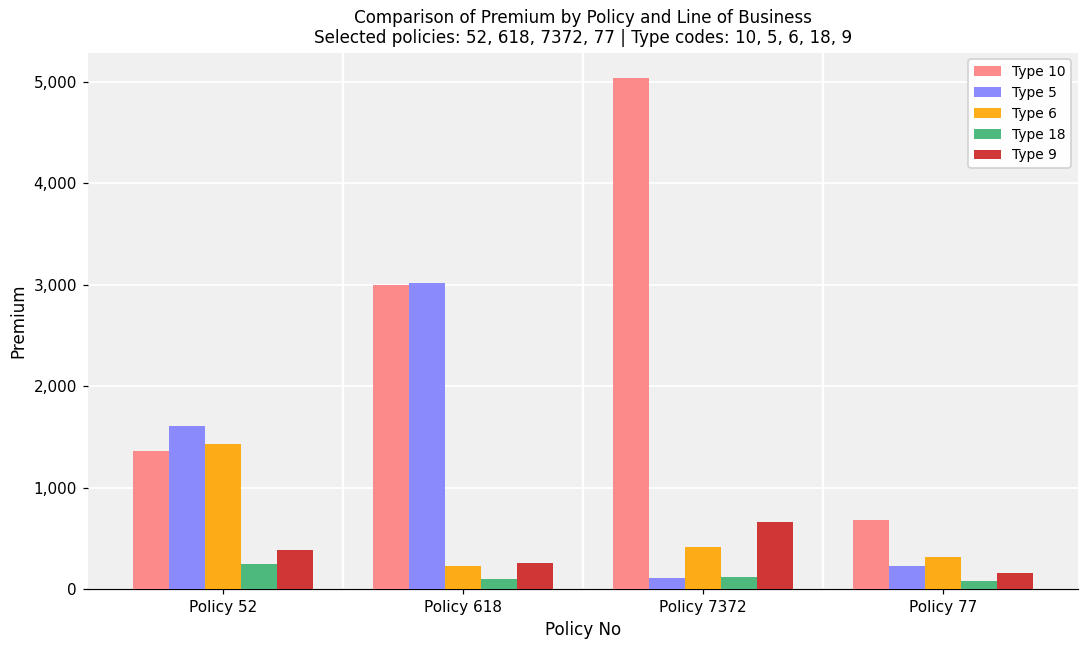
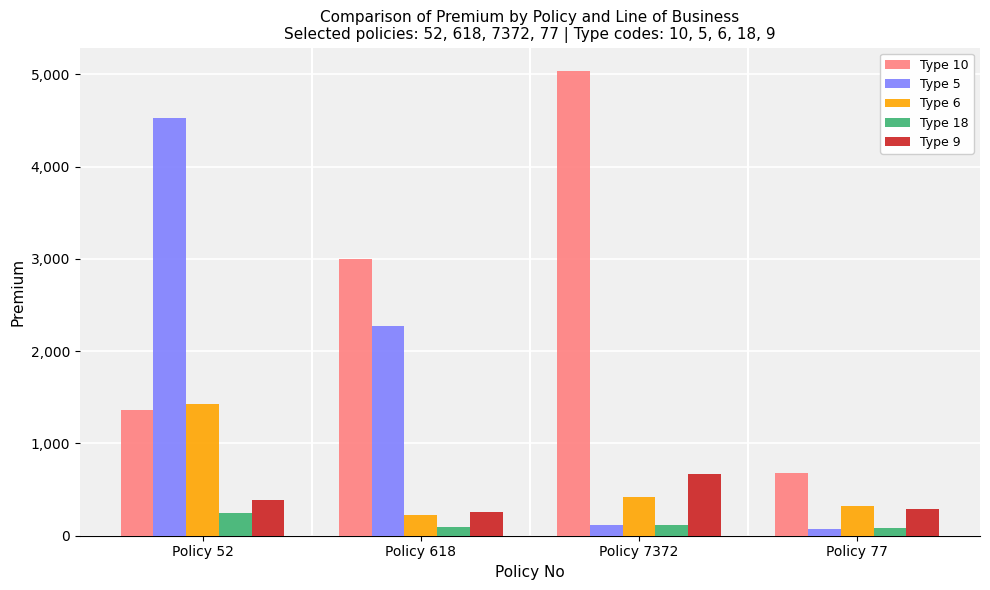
  {
    "Type 10": {
      "Policy 52": "1,400",
      "Policy 618": "3,000",
      "Policy 7372": "5,000",
      "Policy 77": "700"
    },
    "Type 5": {
-     "Policy 52": "1,600",
-     "Policy 618": "3,000",
+     "Policy 52": "4,500",
+     "Policy 618": "2,300",
      "Policy 7372": "100",
-     "Policy 77": "200"
+     "Policy 77": "100"
    },
    "Type 6": {
      "Policy 52": "1,400",
      "Policy 618": "200",
      "Policy 7372": "400",
      "Policy 77": "300"
    },
    "Type 18": {
      "Policy 52": "300",
      "Policy 618": "100",
      "Policy 7372": "100",
      "Policy 77": "100"
    },
    "Type 9": {
      "Policy 52": "400",
      "Policy 618": "300",
      "Policy 7372": "700",
-     "Policy 77": "200"
+     "Policy 77": "300"
    }
  }
